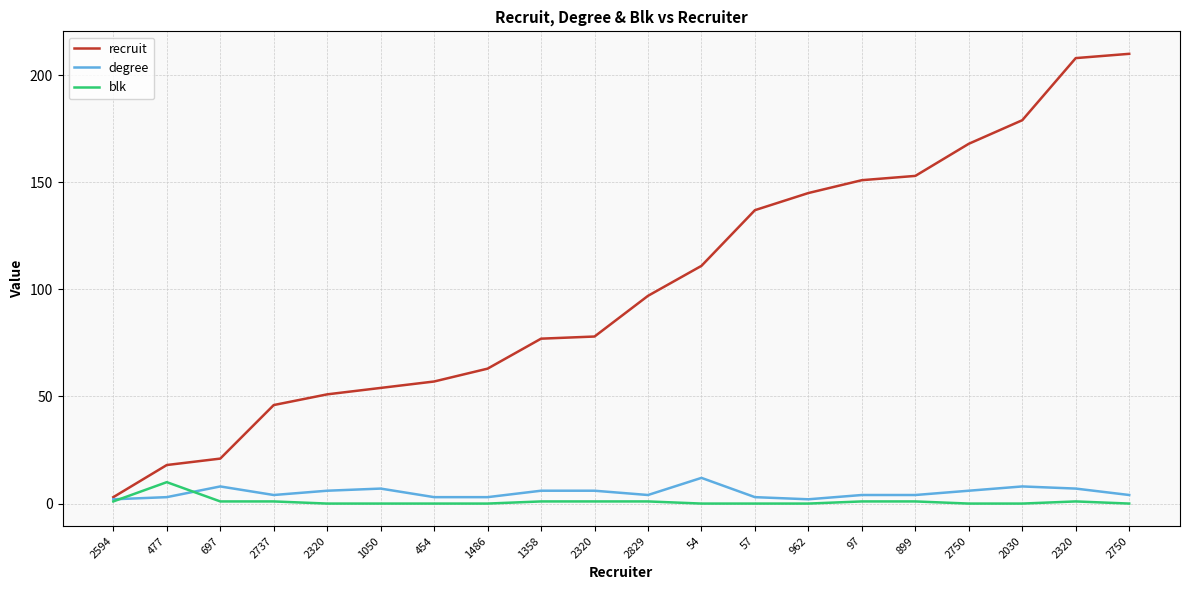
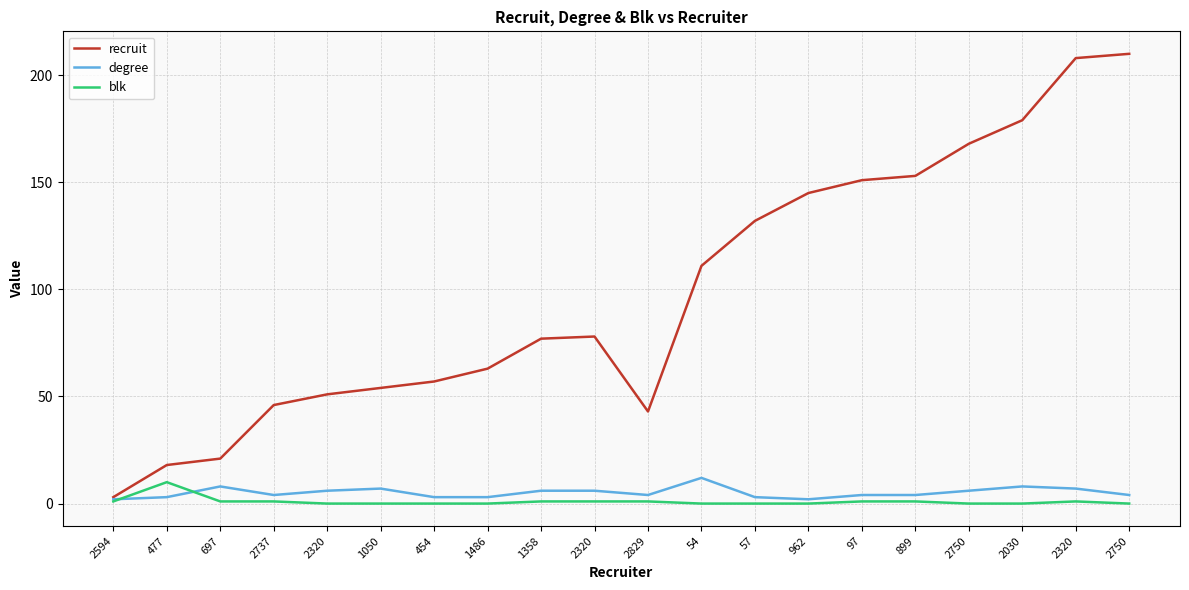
  {
    "recruit": {
      "477": 18,
      "697": 21,
      "2737": 46,
      "1050": 54,
      "454": 57,
      "1486": 63,
      "1358": 77,
-     "2829": 97,
+     "2829": 43,
      "54": 111,
-     "57": 137,
+     "57": 132,
      "962": 145,
      "97": 151,
      "899": 153,
      "2030": 179
    },
    "degree": {
      "477": 3,
      "697": 8,
      "2737": 4,
      "1050": 7,
      "454": 3,
      "1486": 3,
      "1358": 6,
      "2829": 4,
      "54": 12,
      "57": 3,
      "962": 2,
      "97": 4,
      "899": 4,
      "2030": 8
    },
    "blk": {
      "477": 10,
      "697": 1,
      "2737": 1,
      "1050": 0,
      "454": 0,
      "1486": 0,
      "1358": 1,
      "2829": 1,
      "54": 0,
      "57": 0,
      "962": 0,
      "97": 1,
      "899": 1,
      "2030": 0
    }
  }
